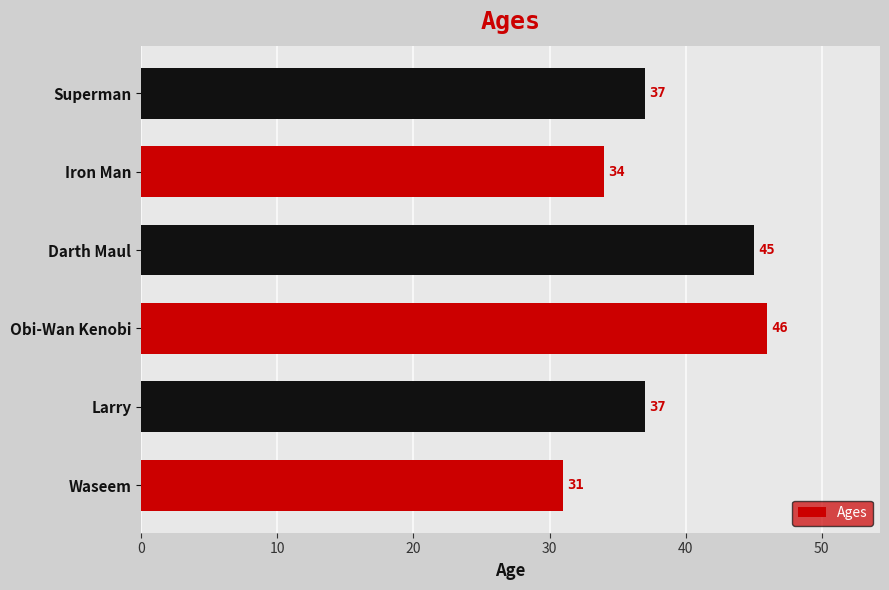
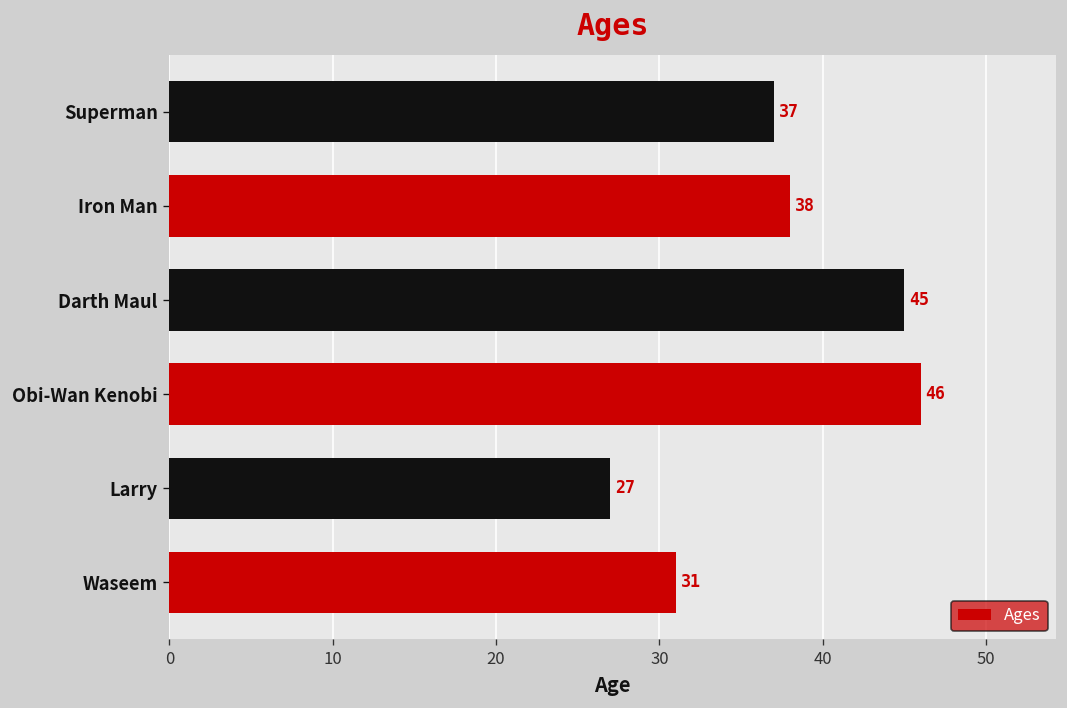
  {
    "Superman": 37,
-   "Iron Man": 34,
+   "Iron Man": 38,
    "Darth Maul": 45,
    "Obi-Wan Kenobi": 46,
-   "Larry": 37,
+   "Larry": 27,
    "Waseem": 31
  }
